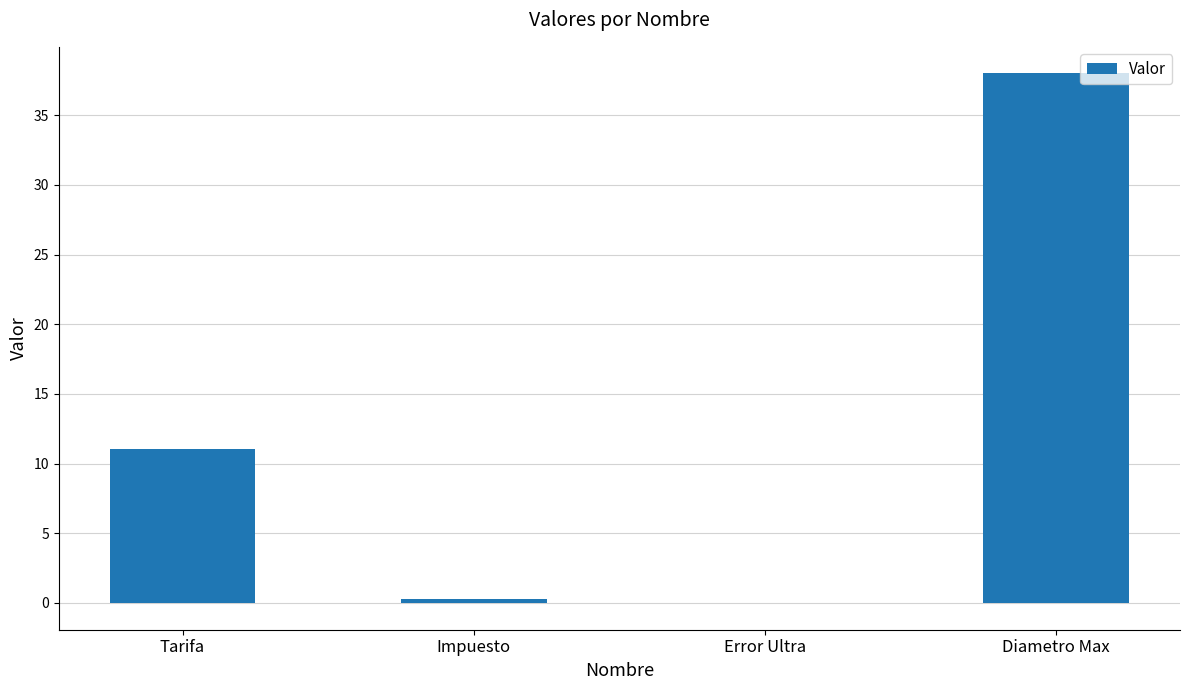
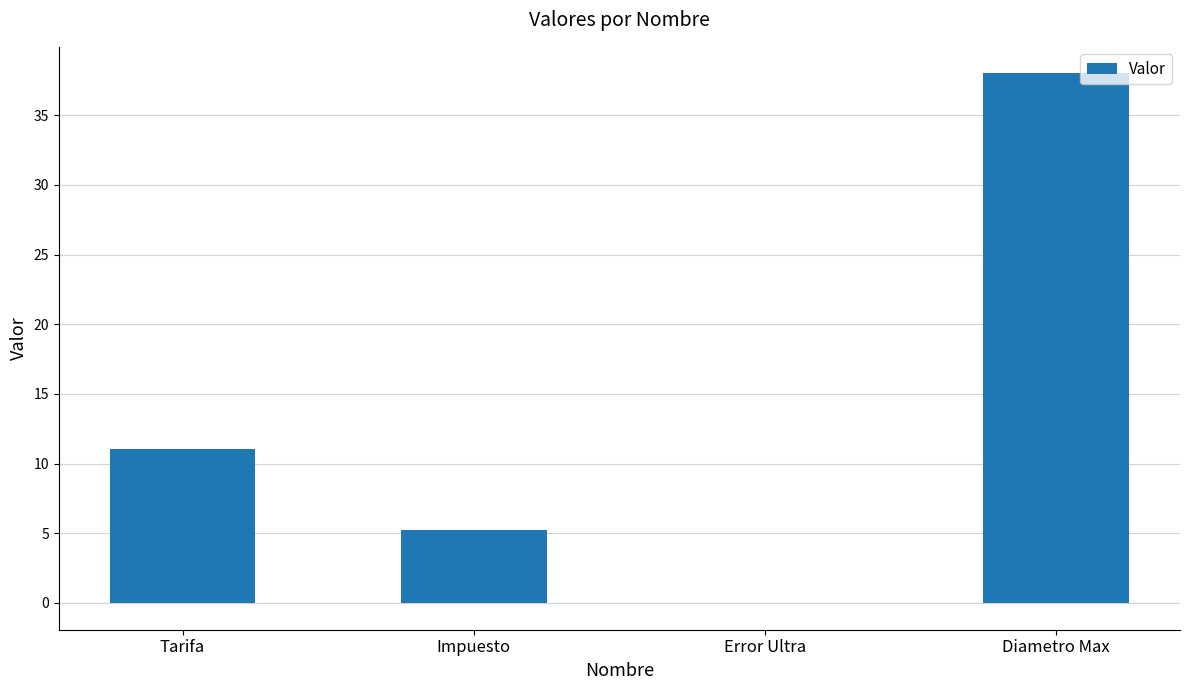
  {
    "Tarifa": 11.1,
-   "Impuesto": 0.3,
+   "Impuesto": 5.3,
    "Diametro Max": 38.0
  }
